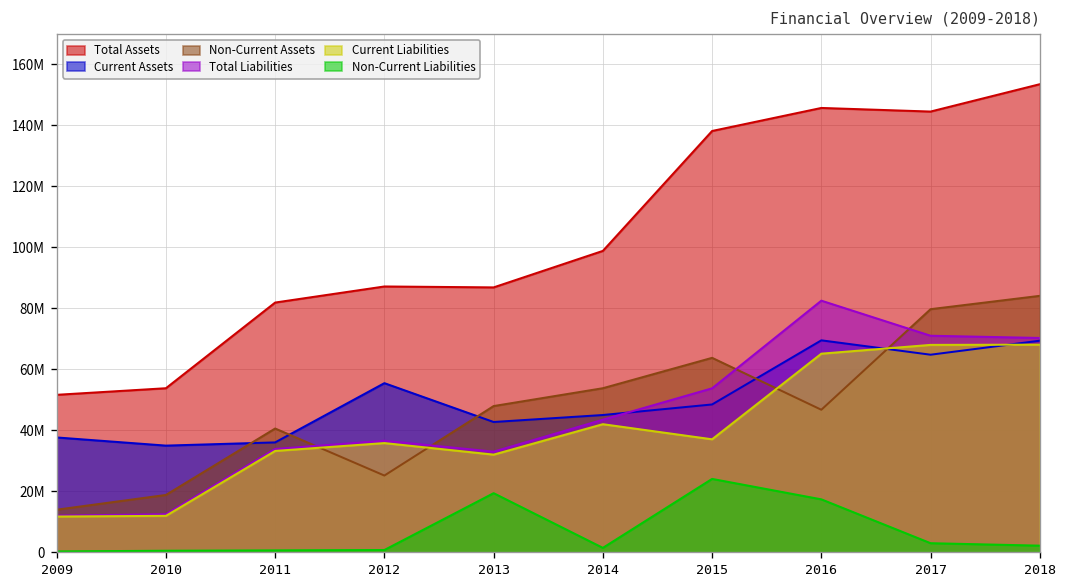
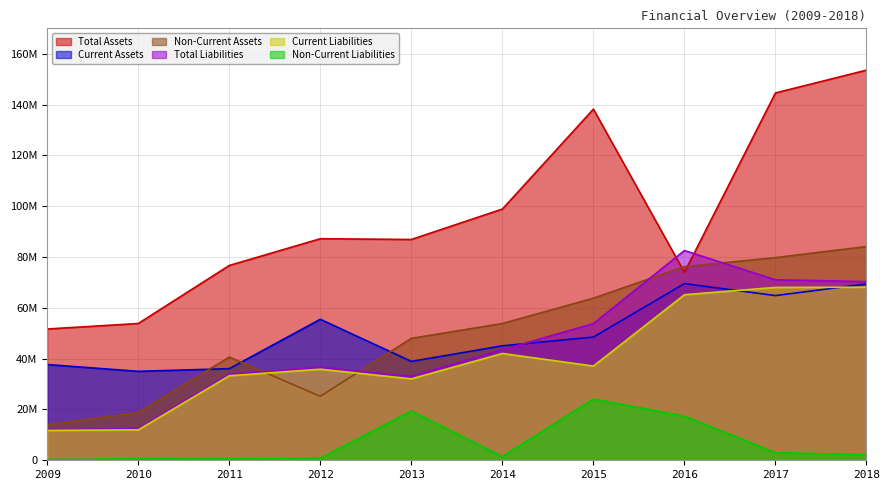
  {
    "Total Assets": {
      "2009": 52000000,
      "2010": 54000000,
-     "2011": 82000000,
+     "2011": 77000000,
      "2012": 87000000,
      "2013": 87000000,
      "2014": 99000000,
      "2015": 138000000,
-     "2016": 146000000,
+     "2016": 74000000,
      "2017": 145000000,
      "2018": 154000000
    },
    "Current Assets": {
      "2009": 38000000,
      "2010": 35000000,
      "2011": 36000000,
      "2012": 55000000,
-     "2013": 43000000,
+     "2013": 39000000,
      "2014": 45000000,
      "2015": 48000000,
      "2016": 70000000,
      "2017": 65000000
    },
    "Non-Current Assets": {
      "2009": 14000000,
      "2010": 19000000,
      "2011": 41000000,
      "2012": 25000000,
      "2013": 48000000,
      "2014": 54000000,
      "2015": 64000000,
-     "2016": 47000000,
+     "2016": 76000000,
      "2017": 80000000,
      "2018": 84000000
    },
    "Total Liabilities": {
      "2014": 43000000,
      "2015": 54000000,
      "2016": 83000000,
      "2017": 71000000
    },
    "Current Liabilities": {
      "2014": 42000000,
      "2015": 37000000,
      "2016": 65000000,
      "2017": 68000000,
      "2018": 68000000
    },
    "Non-Current Liabilities": {
      "2009": 0,
      "2010": 1000000,
      "2011": 1000000,
      "2012": 1000000,
      "2013": 19000000,
      "2014": 1000000,
      "2015": 24000000,
      "2016": 17000000,
      "2017": 3000000,
      "2018": 2000000
    }
  }
